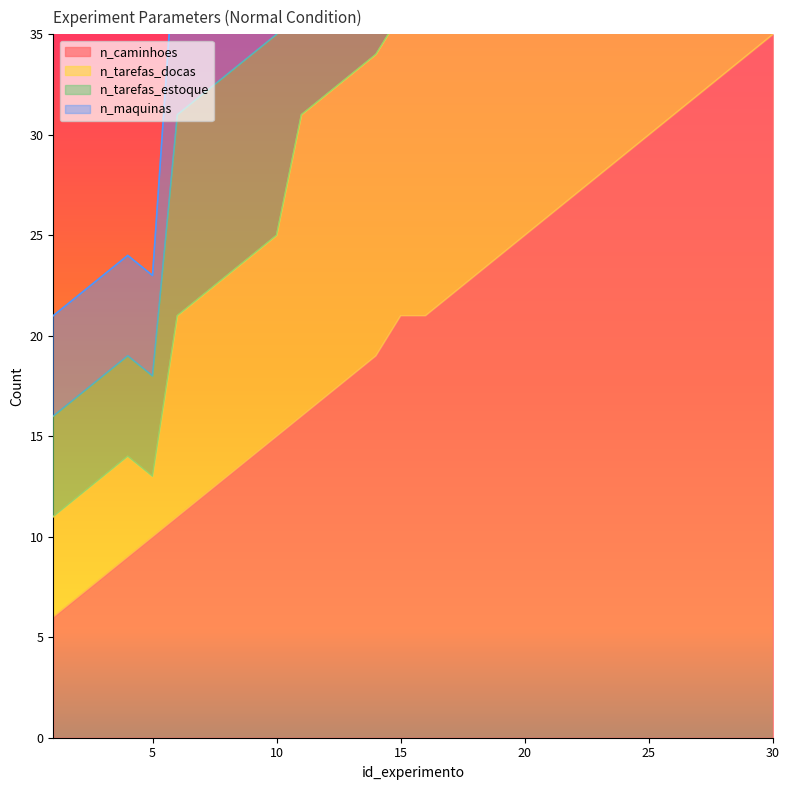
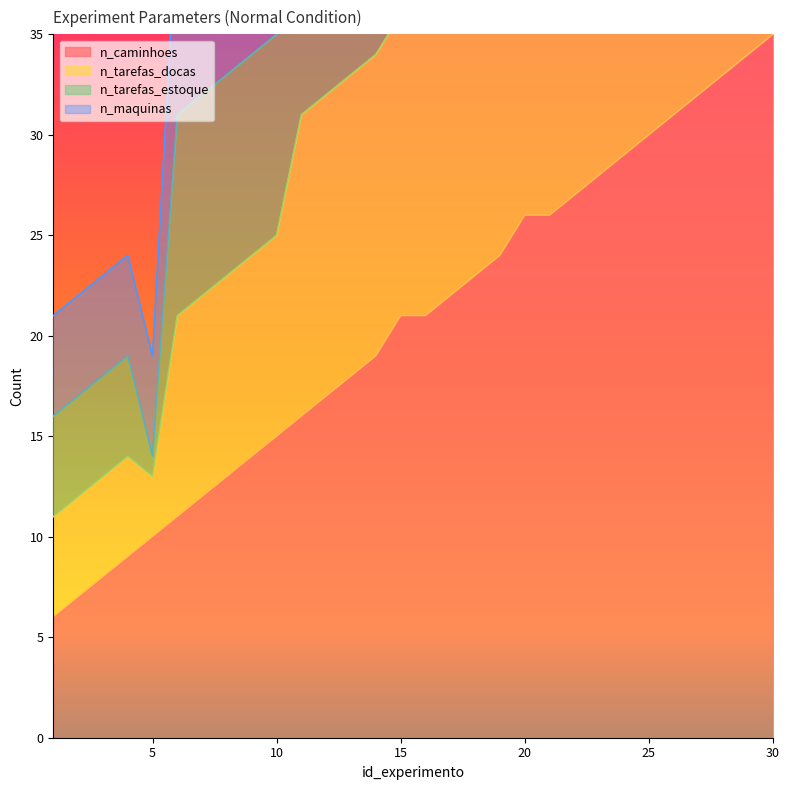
  {
    "n_caminhoes": {
      "5": 10,
      "10": 15,
      "15": 21,
-     "20": 25,
+     "20": 26,
      "25": 30,
      "30": 35
    },
    "n_tarefas_docas": {
      "5": 3,
      "10": 10
    },
    "n_tarefas_estoque": {
-     "5": 5,
+     "5": 1,
      "10": 10
    },
    "n_maquinas": {
      "5": 5
    }
  }
